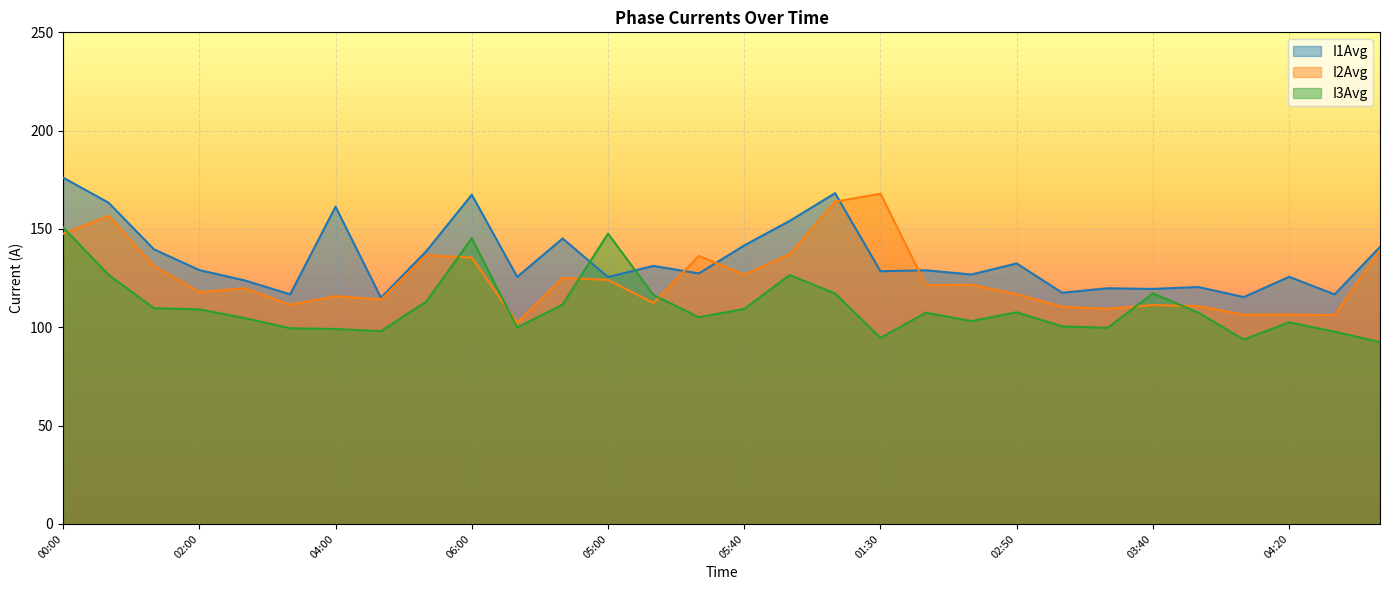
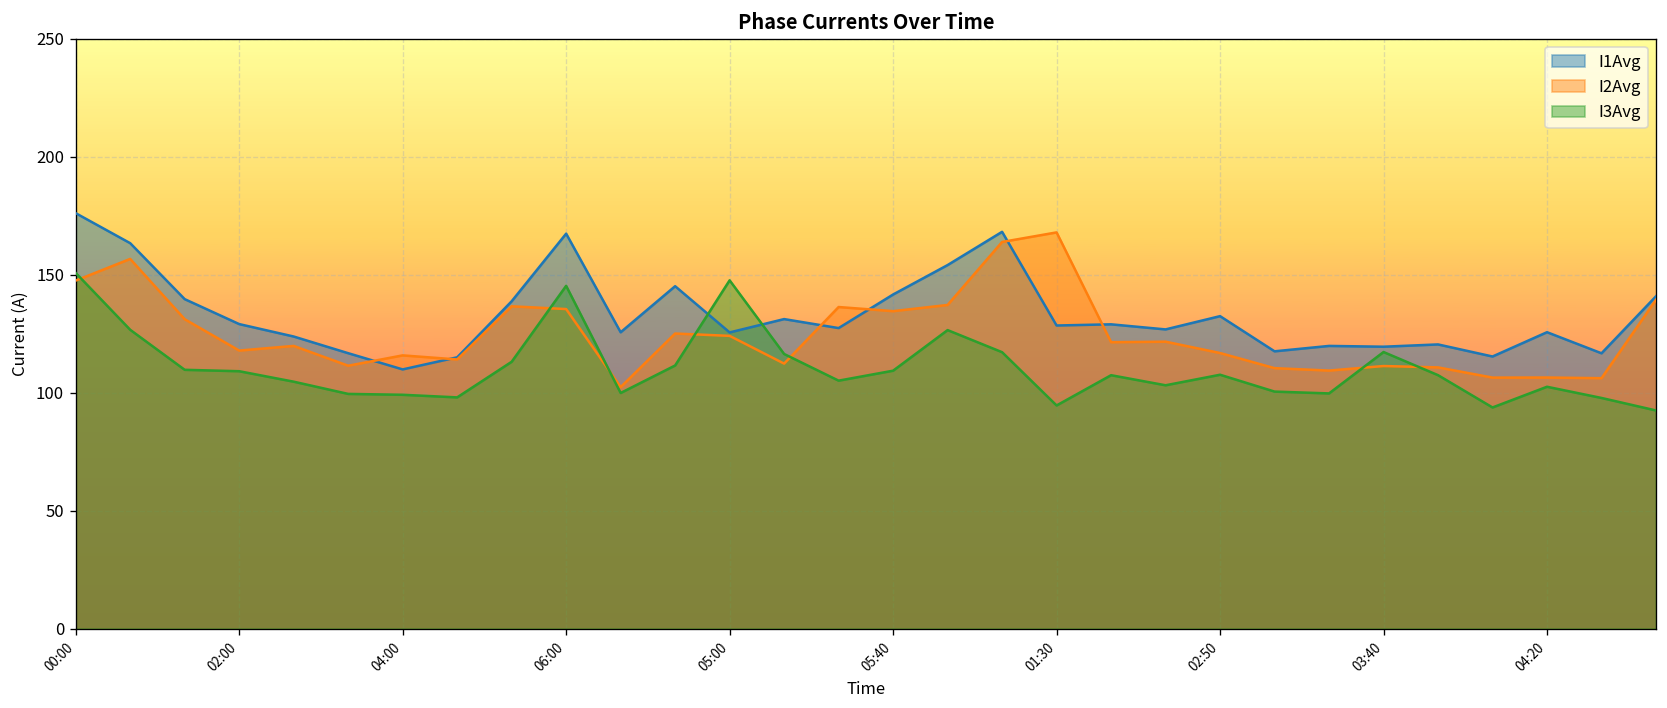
  {
    "I1Avg": {
      "00:00": 176,
      "02:00": 129,
-     "04:00": 161,
+     "04:00": 110,
      "06:00": 167,
      "05:00": 126,
      "05:40": 142,
      "01:30": 129,
      "02:50": 132,
      "03:40": 120,
      "04:20": 126
    },
    "I2Avg": {
      "00:00": 148,
      "02:00": 118,
      "04:00": 116,
      "06:00": 135,
      "05:00": 124,
-     "05:40": 127,
+     "05:40": 135,
      "01:30": 168,
      "02:50": 117,
      "03:40": 111,
      "04:20": 106
    },
    "I3Avg": {
      "00:00": 151,
      "02:00": 109,
      "04:00": 99,
      "06:00": 145,
      "05:00": 148,
      "05:40": 109,
      "01:30": 95,
      "02:50": 108,
      "03:40": 117,
      "04:20": 103
    }
  }
